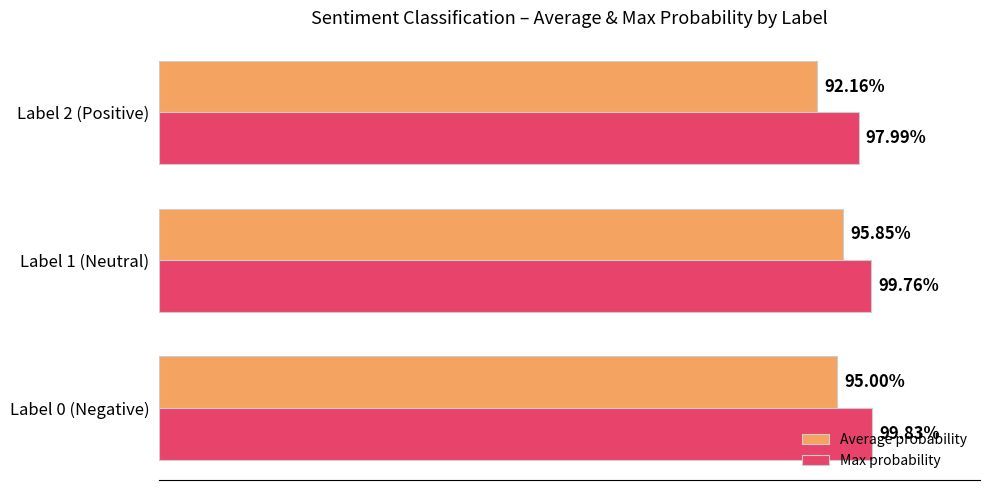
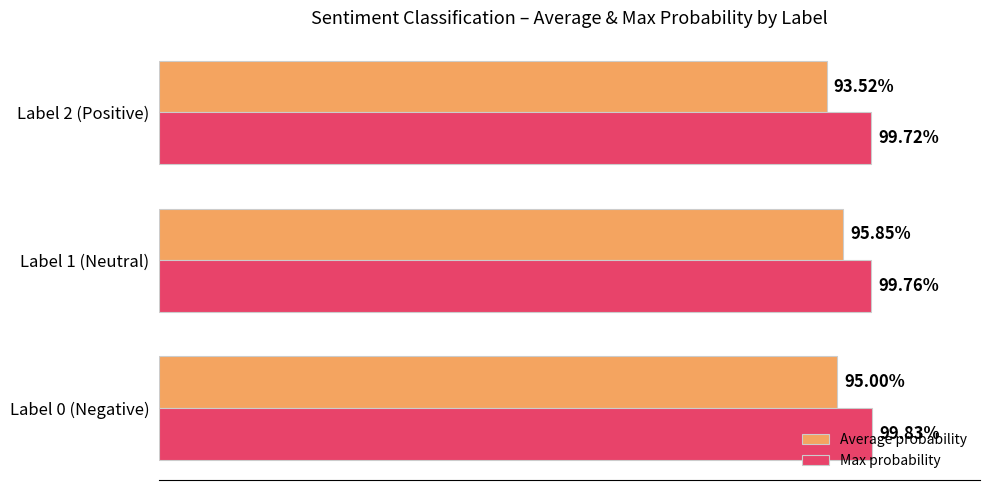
  {
    "Average probability": {
-     "Label 2 (Positive)": "92.16%",
+     "Label 2 (Positive)": "93.52%",
      "Label 1 (Neutral)": "95.85%",
      "Label 0 (Negative)": "95.00%"
    },
    "Max probability": {
-     "Label 2 (Positive)": "97.99%",
+     "Label 2 (Positive)": "99.72%",
      "Label 1 (Neutral)": "99.76%",
      "Label 0 (Negative)": "99.83%"
    }
  }
